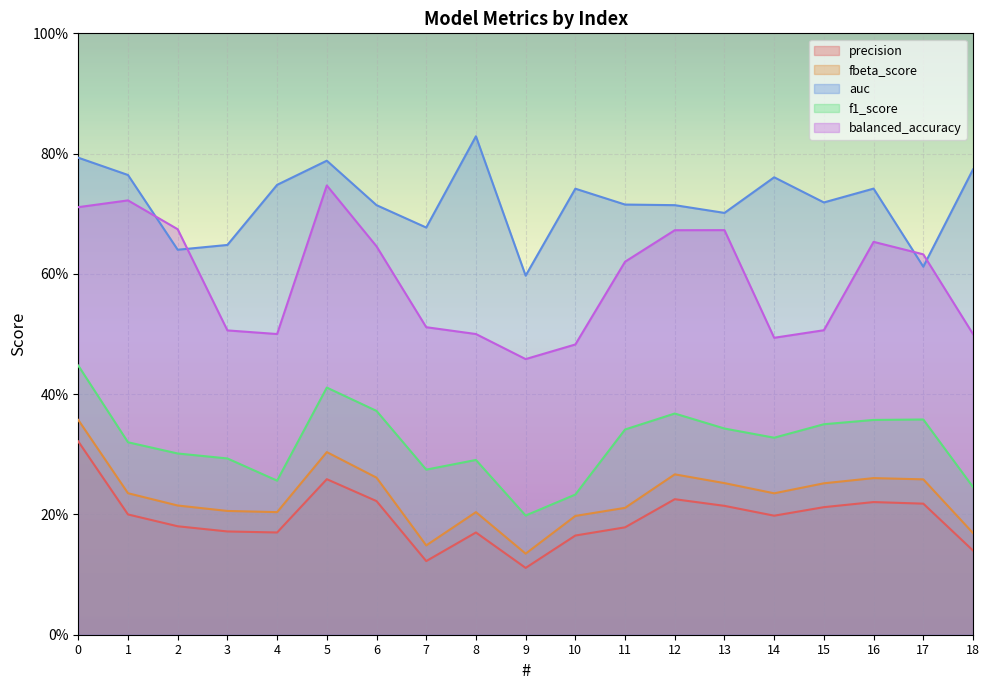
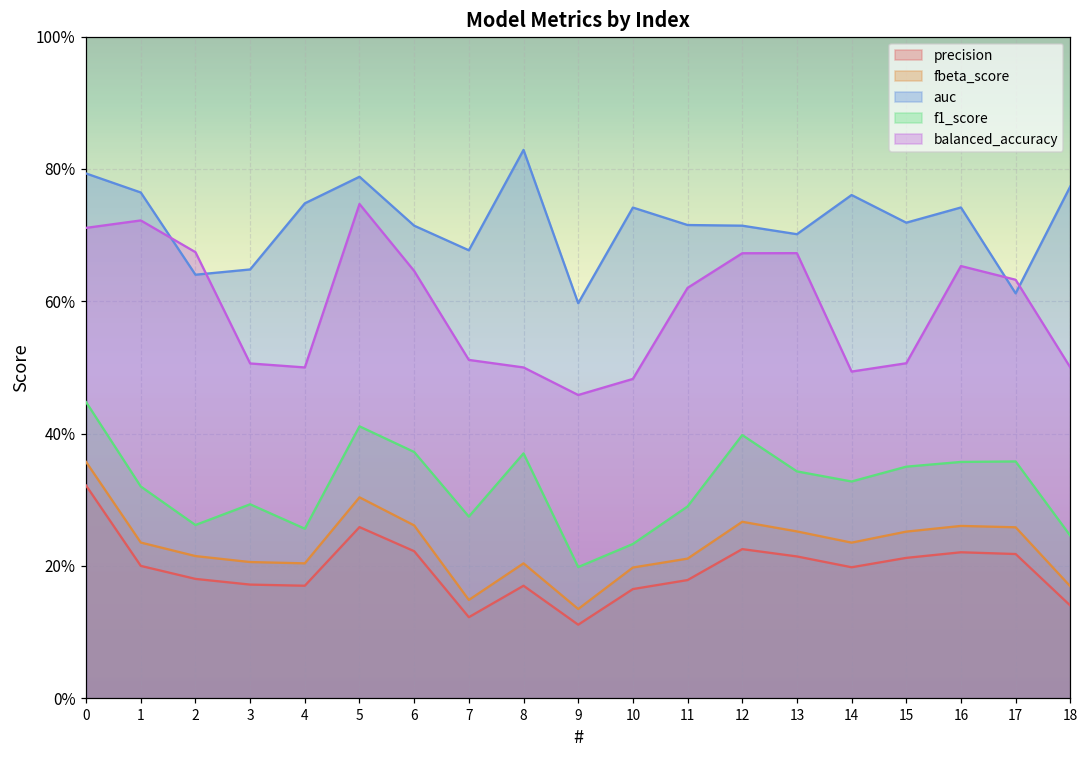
  {
    "f1_score": {
      "0": "45%",
      "1": "32%",
-     "2": "30%",
+     "2": "26%",
      "3": "29%",
      "4": "26%",
      "5": "41%",
      "6": "37%",
      "7": "27%",
-     "8": "29%",
+     "8": "37%",
      "9": "20%",
      "10": "23%",
-     "11": "34%",
-     "12": "37%",
+     "11": "29%",
+     "12": "40%",
      "13": "34%",
      "14": "33%",
      "15": "35%",
      "16": "36%",
      "17": "36%",
      "18": "25%"
    }
  }
